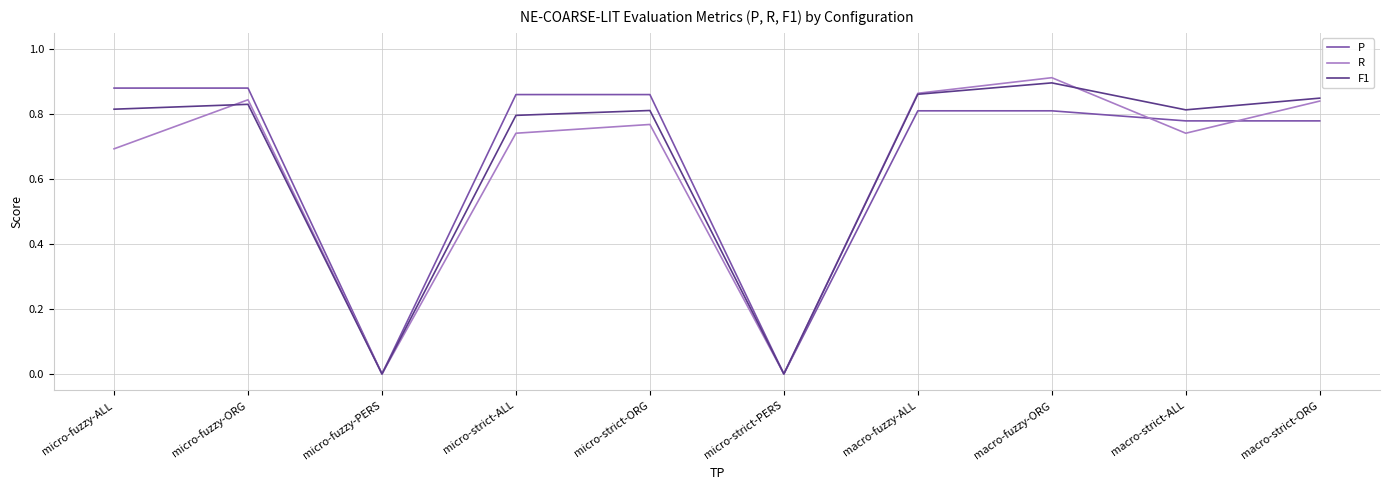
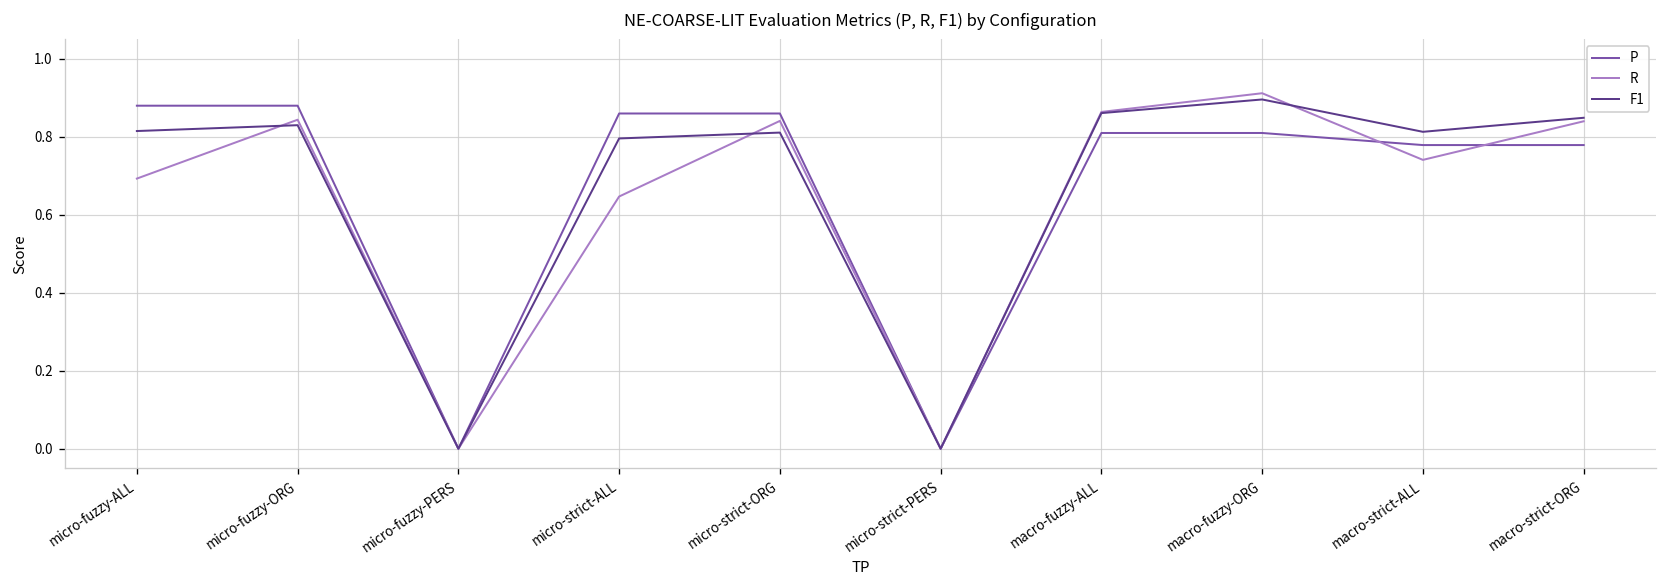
  {
    "R": {
      "micro-fuzzy-ALL": 0.69,
      "micro-fuzzy-ORG": 0.84,
-     "micro-strict-ALL": 0.74,
-     "micro-strict-ORG": 0.77,
+     "micro-strict-ALL": 0.65,
+     "micro-strict-ORG": 0.84,
      "macro-fuzzy-ORG": 0.91,
      "macro-strict-ALL": 0.74,
      "macro-strict-ORG": 0.84
    }
  }
